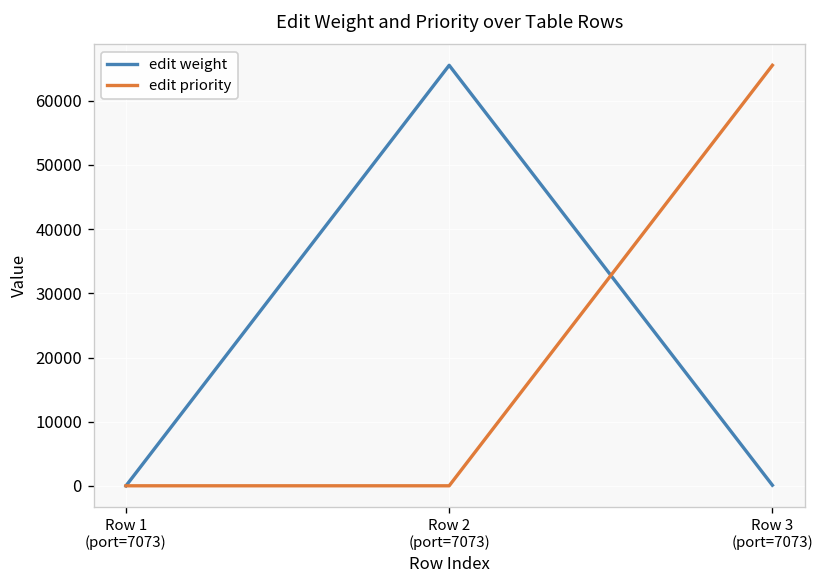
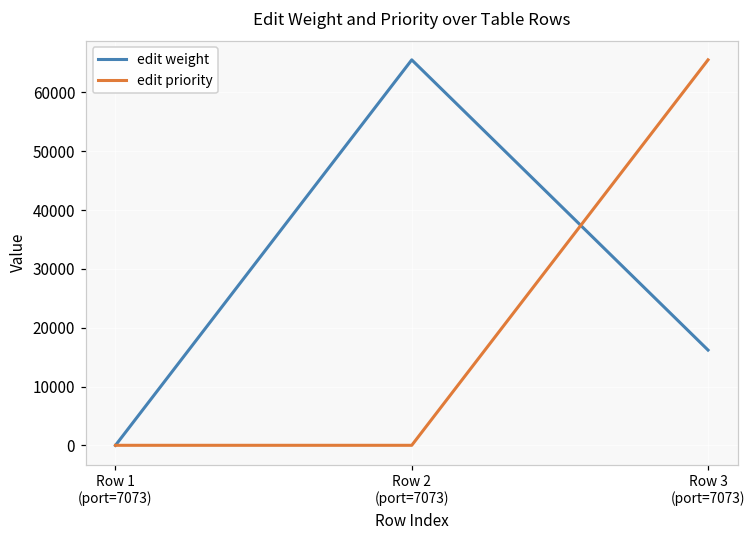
  {
    "edit weight": {
      "Row 2 (port=7073)": 66000,
-     "Row 3 (port=7073)": 0
+     "Row 3 (port=7073)": 16000
    },
    "edit priority": {
      "Row 2 (port=7073)": 0,
      "Row 3 (port=7073)": 66000
    }
  }
